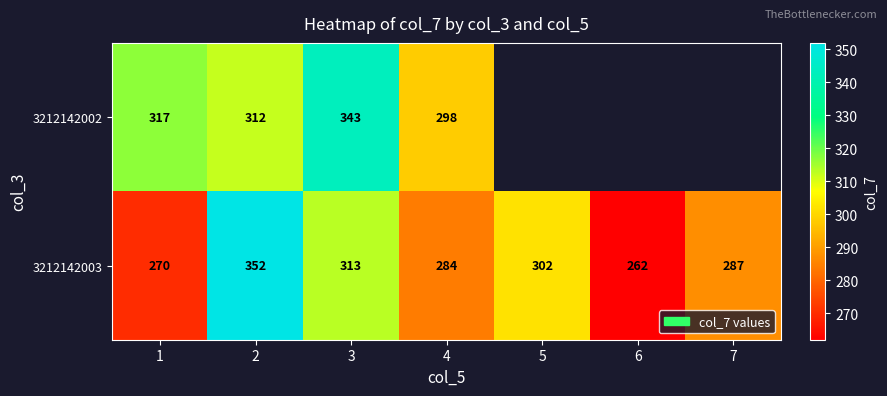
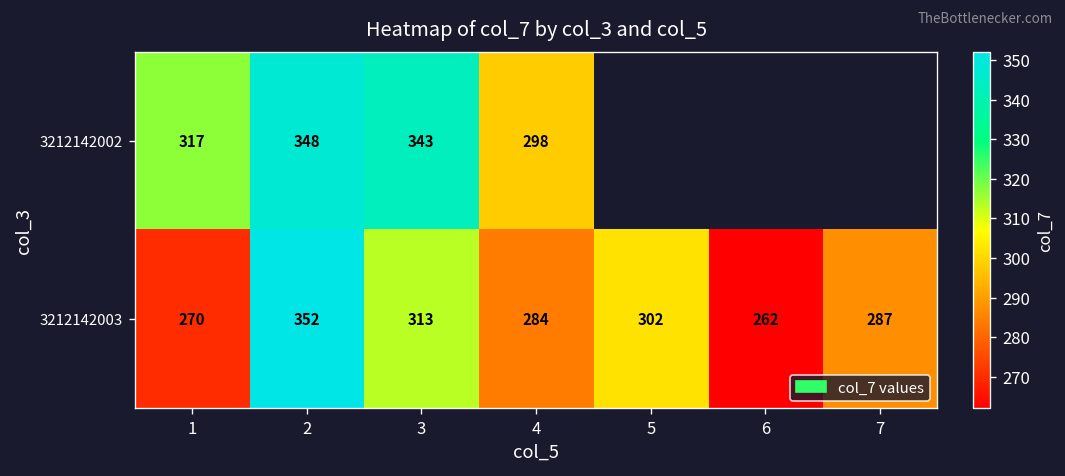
  {
    "3212142002": {
      "1": 317,
-     "2": 312,
+     "2": 348,
      "3": 343,
      "4": 298
    },
    "3212142003": {
      "1": 270,
      "2": 352,
      "3": 313,
      "4": 284,
      "5": 302,
      "6": 262,
      "7": 287
    }
  }
